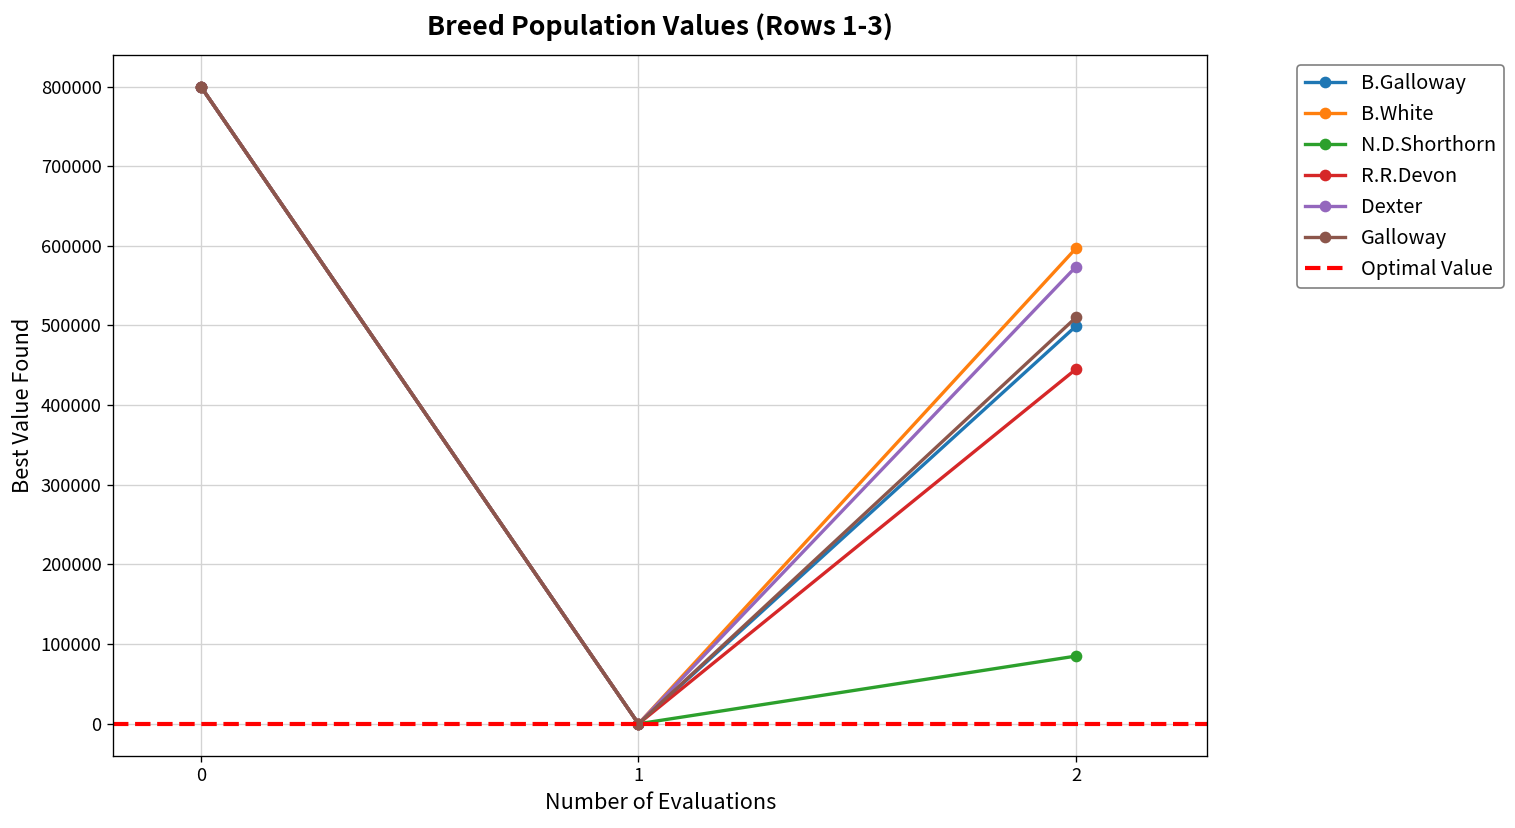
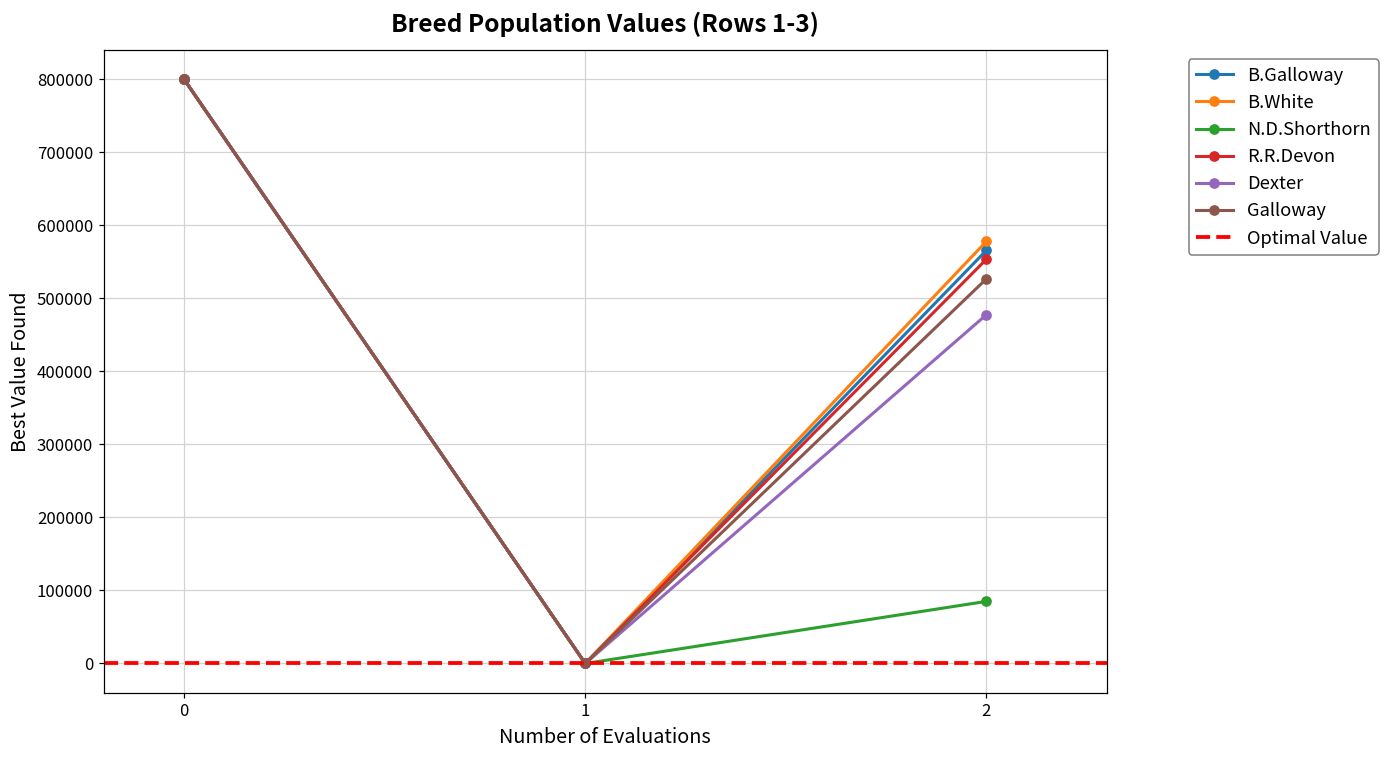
  {
    "B.Galloway": {
-     "2": 500000
+     "2": 570000
    },
    "B.White": {
-     "2": 600000
+     "2": 580000
    },
    "N.D.Shorthorn": {
      "2": 90000
    },
    "R.R.Devon": {
-     "2": 450000
+     "2": 550000
    },
    "Dexter": {
-     "2": 570000
+     "2": 480000
    },
    "Galloway": {
-     "2": 510000
+     "2": 530000
    }
  }
